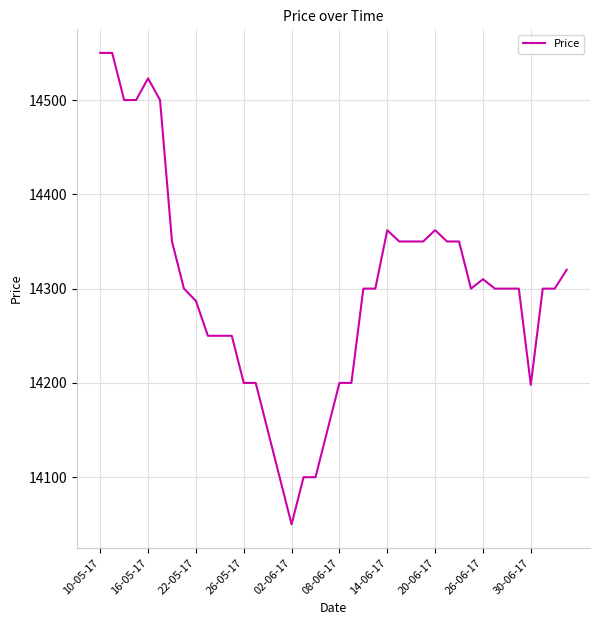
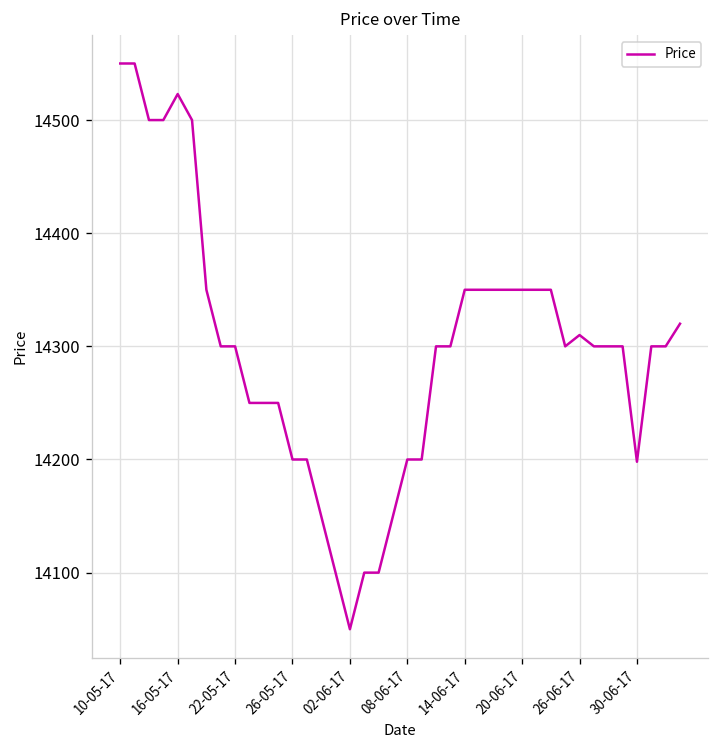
  {
    "10-05-17": 14550,
    "16-05-17": 14520,
-   "22-05-17": 14290,
+   "22-05-17": 14300,
    "26-05-17": 14200,
    "02-06-17": 14050,
    "08-06-17": 14200,
-   "14-06-17": 14360,
-   "20-06-17": 14360,
+   "14-06-17": 14350,
+   "20-06-17": 14350,
    "26-06-17": 14310,
    "30-06-17": 14200
  }
